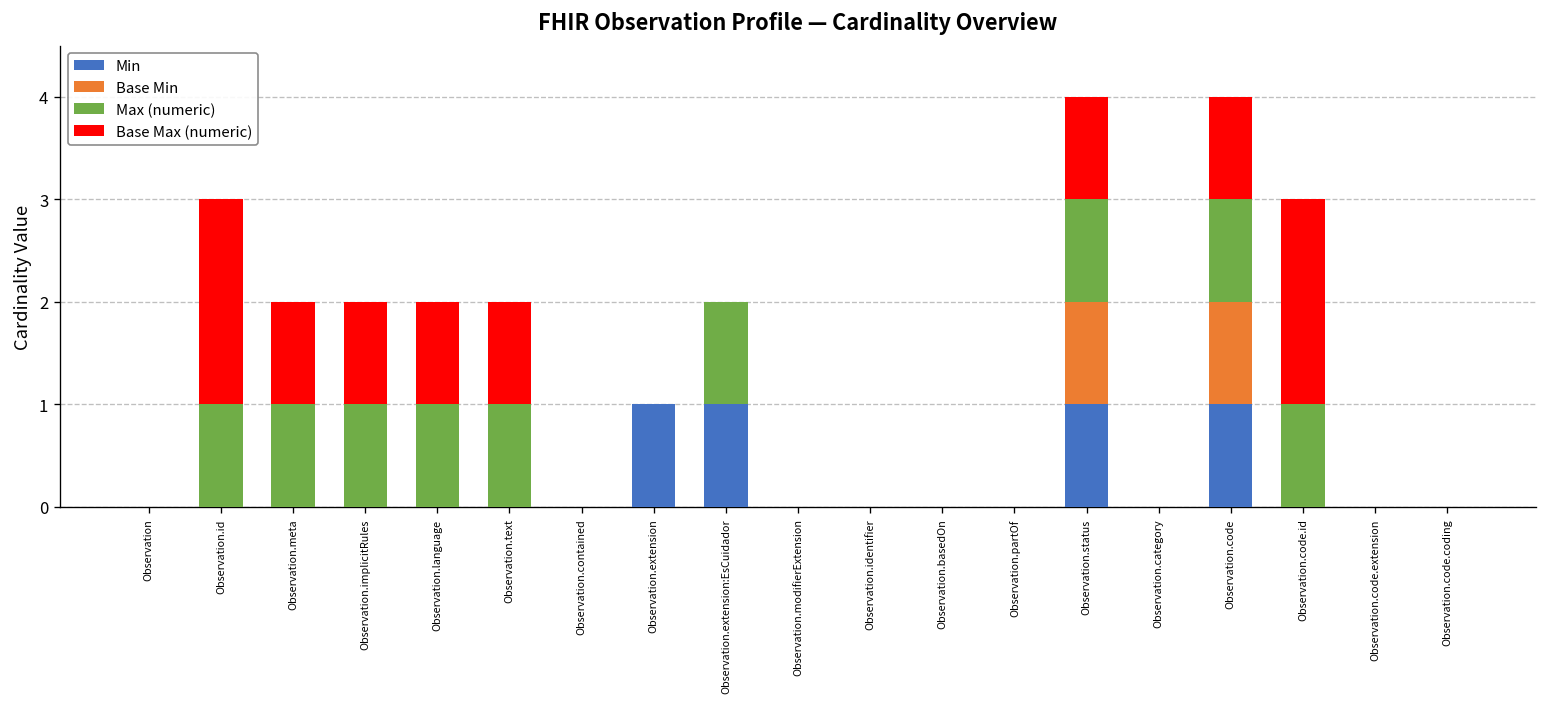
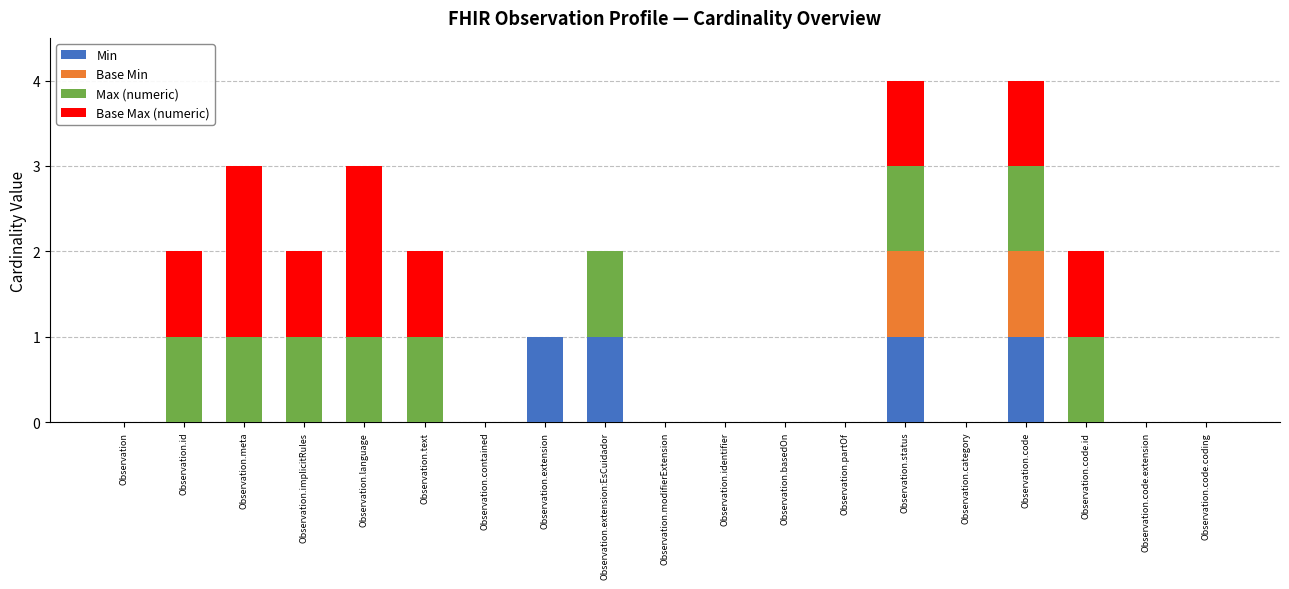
  {
    "Min": {
      "Observation": 0,
      "Observation.id": 0,
      "Observation.meta": 0,
      "Observation.implicitRules": 0,
      "Observation.language": 0,
      "Observation.text": 0,
      "Observation.contained": 0,
      "Observation.extension": 1,
      "Observation.extension:EsCuidador": 1,
      "Observation.modifierExtension": 0,
      "Observation.identifier": 0,
      "Observation.basedOn": 0,
      "Observation.partOf": 0,
      "Observation.status": 1,
      "Observation.category": 0,
      "Observation.code": 1,
      "Observation.code.id": 0,
      "Observation.code.extension": 0,
      "Observation.code.coding": 0
    },
    "Max (numeric)": {
      "Observation": 0,
      "Observation.id": 1,
      "Observation.meta": 1,
      "Observation.implicitRules": 1,
      "Observation.language": 1,
      "Observation.text": 1,
      "Observation.contained": 0,
      "Observation.extension": 0,
      "Observation.extension:EsCuidador": 1,
      "Observation.modifierExtension": 0,
      "Observation.identifier": 0,
      "Observation.basedOn": 0,
      "Observation.partOf": 0,
      "Observation.status": 1,
      "Observation.category": 0,
      "Observation.code": 1,
      "Observation.code.id": 1,
      "Observation.code.extension": 0,
      "Observation.code.coding": 0
    },
    "Base Max (numeric)": {
      "Observation": 0,
-     "Observation.id": 2,
-     "Observation.meta": 1,
+     "Observation.id": 1,
+     "Observation.meta": 2,
      "Observation.implicitRules": 1,
-     "Observation.language": 1,
+     "Observation.language": 2,
      "Observation.text": 1,
      "Observation.contained": 0,
      "Observation.extension": 0,
      "Observation.extension:EsCuidador": 0,
      "Observation.modifierExtension": 0,
      "Observation.identifier": 0,
      "Observation.basedOn": 0,
      "Observation.partOf": 0,
      "Observation.status": 1,
      "Observation.category": 0,
      "Observation.code": 1,
-     "Observation.code.id": 2,
+     "Observation.code.id": 1,
      "Observation.code.extension": 0,
      "Observation.code.coding": 0
    }
  }
